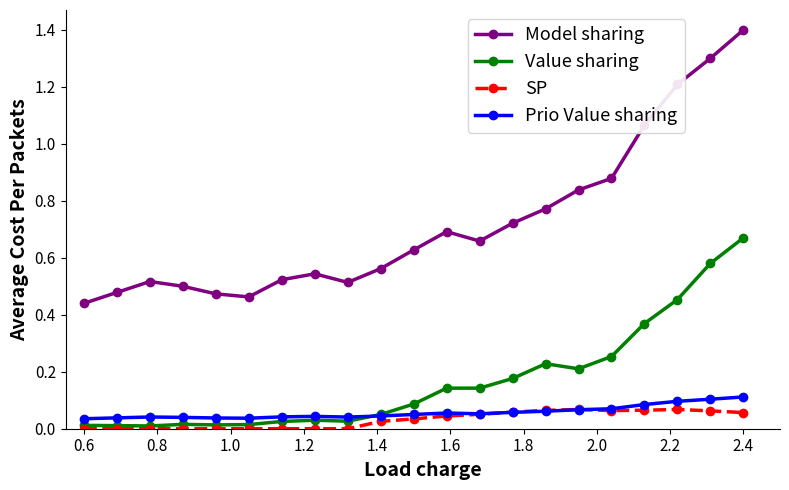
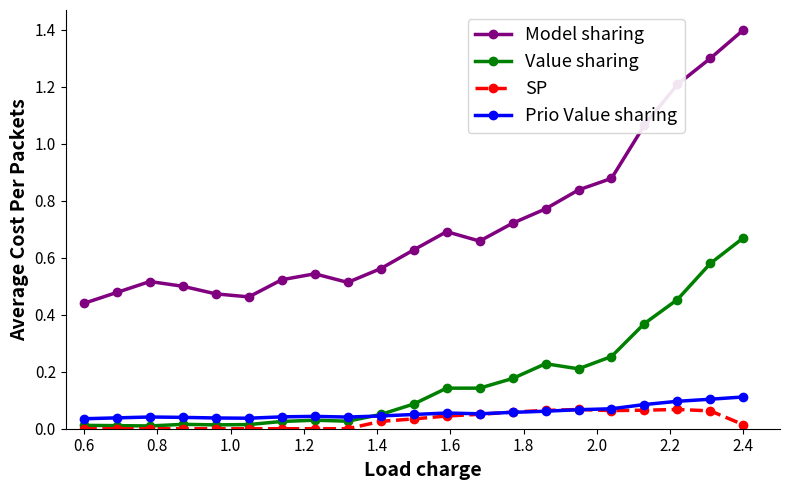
  {
    "Model sharing": {
      "0.6": 0.44,
      "2.4": 1.40
    },
    "Value sharing": {
      "0.6": 0.01,
      "2.4": 0.67
    },
    "SP": {
      "0.6": 0.00,
-     "2.4": 0.06
+     "2.4": 0.01
    },
    "Prio Value sharing": {
      "0.6": 0.04,
      "2.4": 0.11
    }
  }
